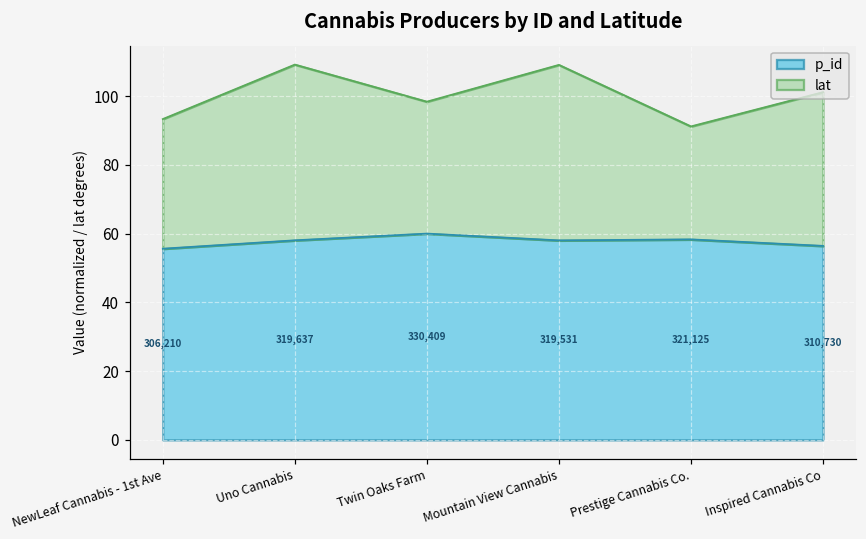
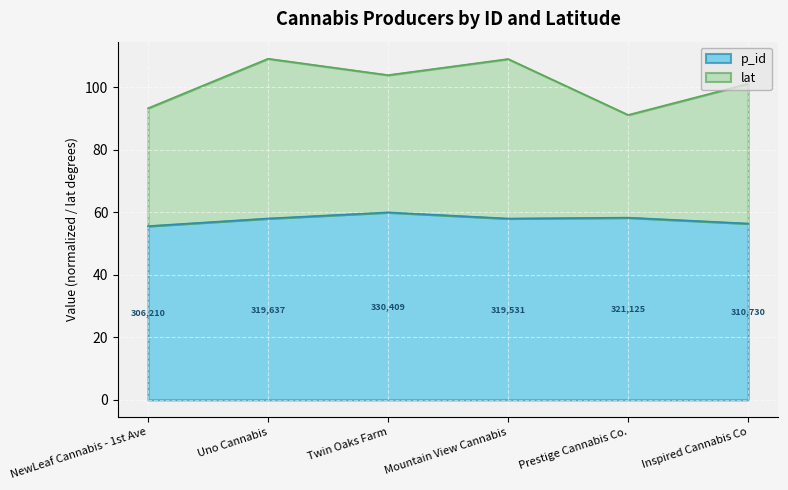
  {
    "p_id": {
      "NewLeaf Cannabis - 1st Ave": 56,
      "Uno Cannabis": 58,
      "Twin Oaks Farm": 60,
      "Mountain View Cannabis": 58,
      "Prestige Cannabis Co.": 58,
      "Inspired Cannabis Co": 56
    },
    "lat": {
      "NewLeaf Cannabis - 1st Ave": 38,
      "Uno Cannabis": 51,
-     "Twin Oaks Farm": 38,
+     "Twin Oaks Farm": 44,
      "Mountain View Cannabis": 51,
      "Prestige Cannabis Co.": 33
    }
  }
